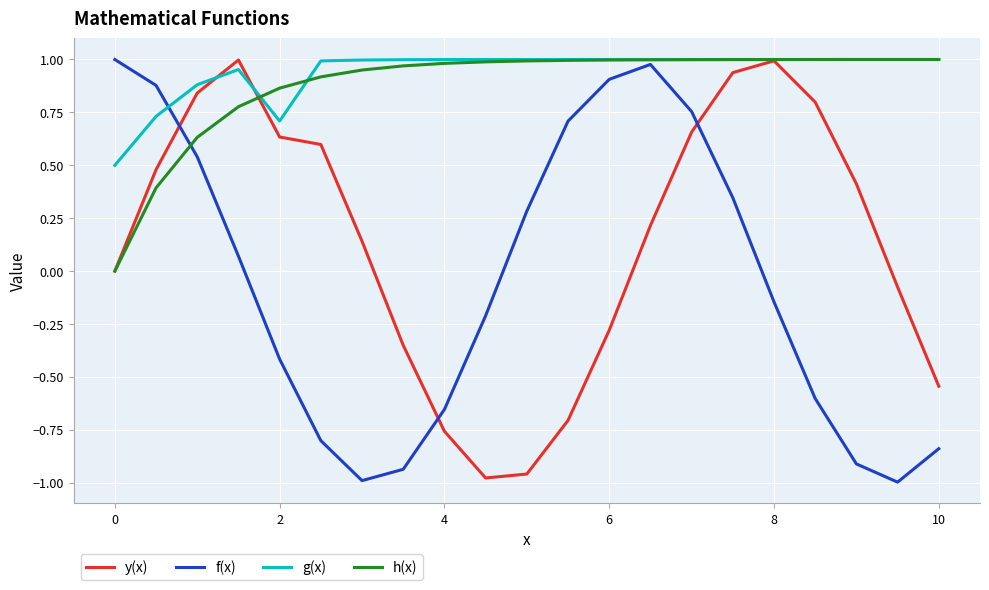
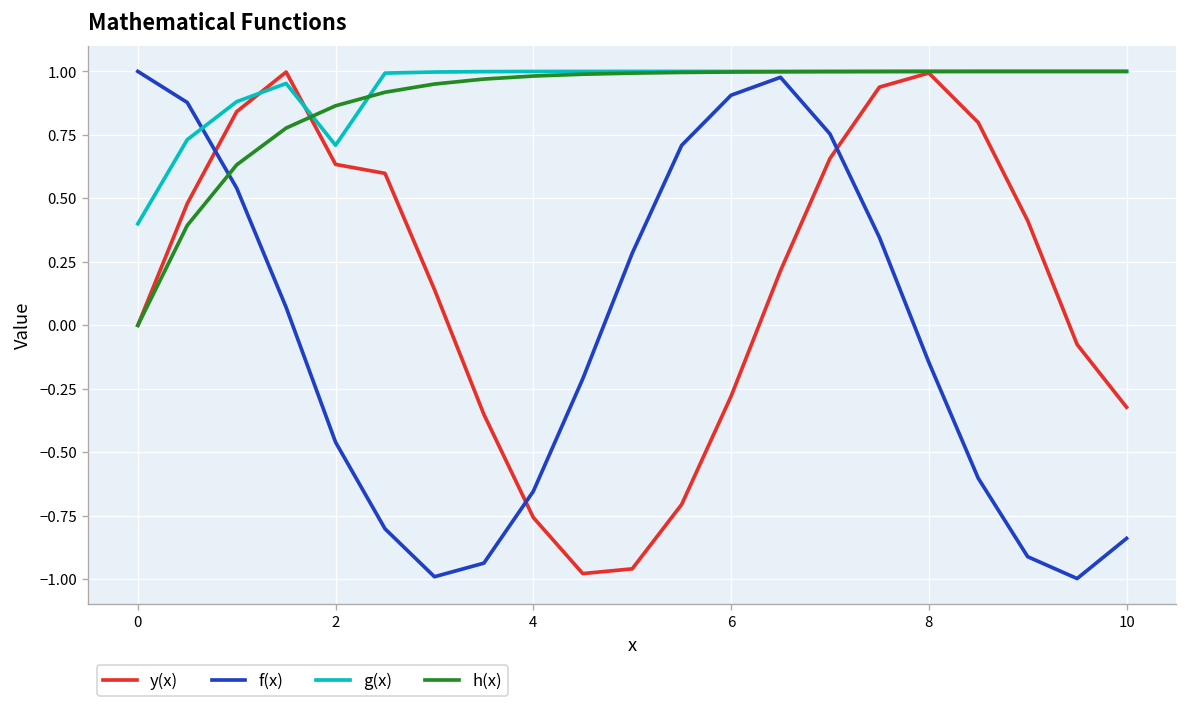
  {
    "y(x)": {
      "2": 0.63,
      "4": -0.76,
      "6": -0.28,
-     "10": -0.54
+     "10": -0.32
    },
    "f(x)": {
      "0": 1.00,
-     "2": -0.42,
+     "2": -0.46,
      "4": -0.65,
      "6": 0.91,
      "8": -0.15,
      "10": -0.84
    },
    "g(x)": {
-     "0": 0.5,
+     "0": 0.4,
      "2": 0.7,
      "4": 1.0
    },
    "h(x)": {
      "2": 0.86,
      "4": 0.98
    }
  }
